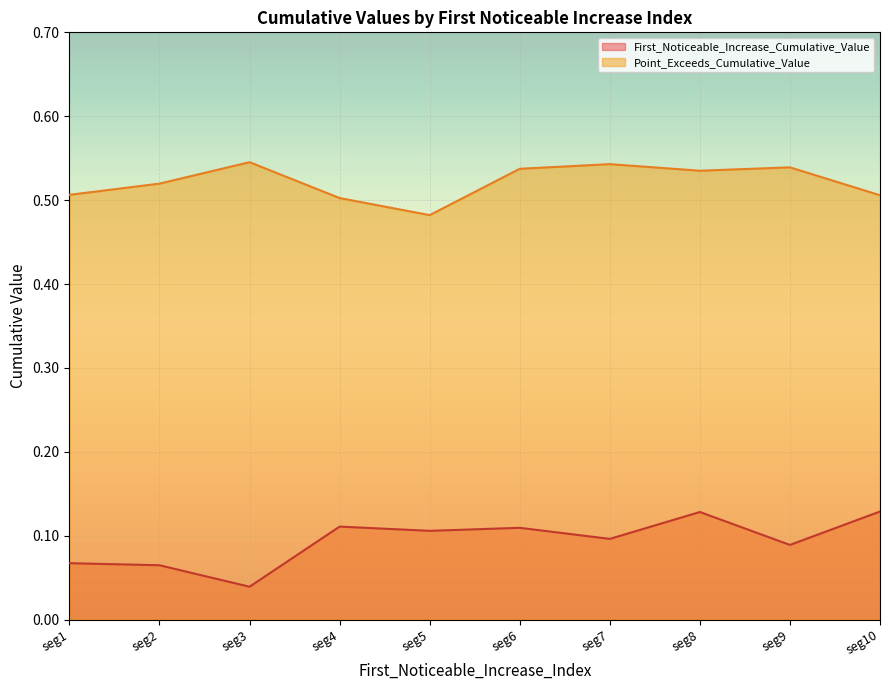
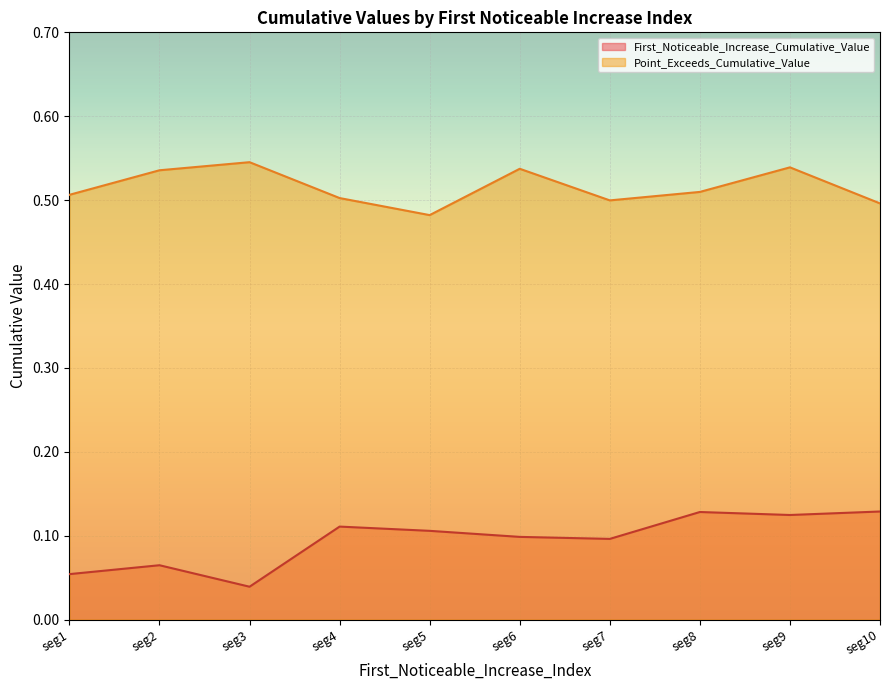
  {
    "First_Noticeable_Increase_Cumulative_Value": {
-     "seg1": 0.07,
+     "seg1": 0.05,
      "seg2": 0.06,
      "seg3": 0.04,
      "seg4": 0.11,
      "seg5": 0.11,
-     "seg6": 0.11,
+     "seg6": 0.10,
      "seg7": 0.10,
      "seg8": 0.13,
-     "seg9": 0.09,
+     "seg9": 0.12,
      "seg10": 0.13
    },
    "Point_Exceeds_Cumulative_Value": {
      "seg1": 0.51,
-     "seg2": 0.52,
+     "seg2": 0.54,
      "seg3": 0.55,
      "seg4": 0.50,
      "seg5": 0.48,
      "seg6": 0.54,
-     "seg7": 0.54,
-     "seg8": 0.54,
+     "seg7": 0.50,
+     "seg8": 0.51,
      "seg9": 0.54,
-     "seg10": 0.51
+     "seg10": 0.50
    }
  }
